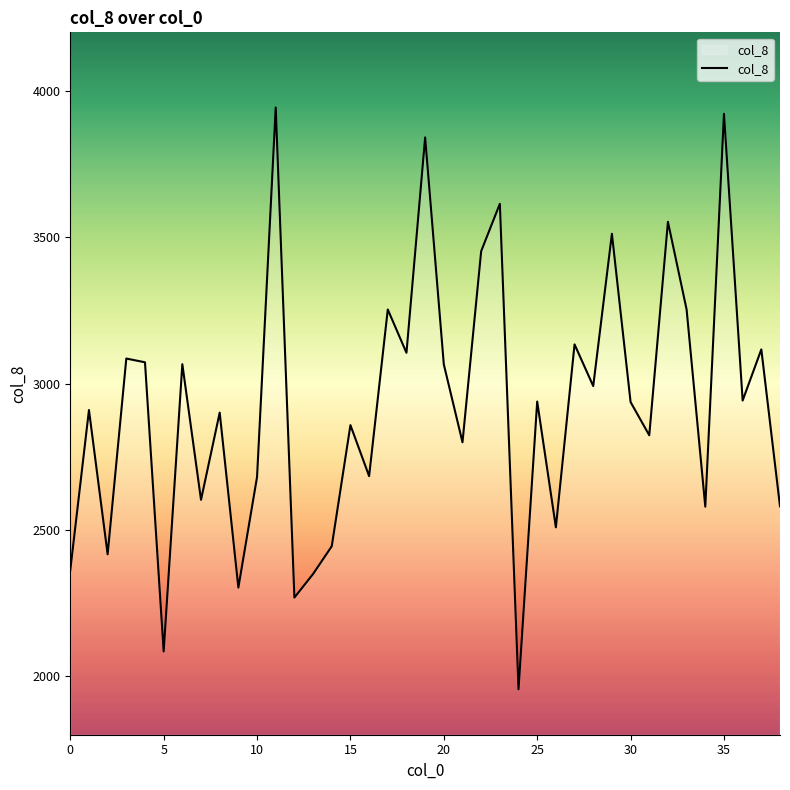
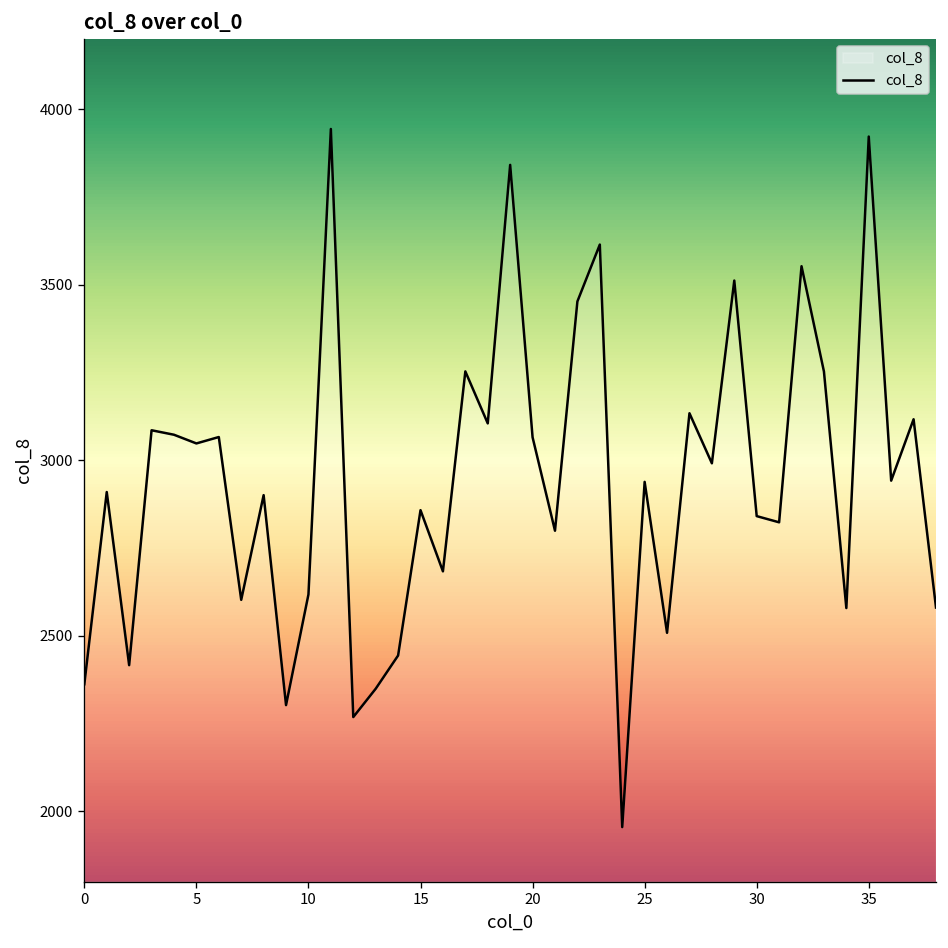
  {
    "0": 2360,
-   "5": 2080,
-   "10": 2680,
+   "5": 3050,
+   "10": 2620,
    "15": 2860,
    "20": 3070,
    "25": 2940,
-   "30": 2940,
+   "30": 2840,
    "35": 3920
  }
